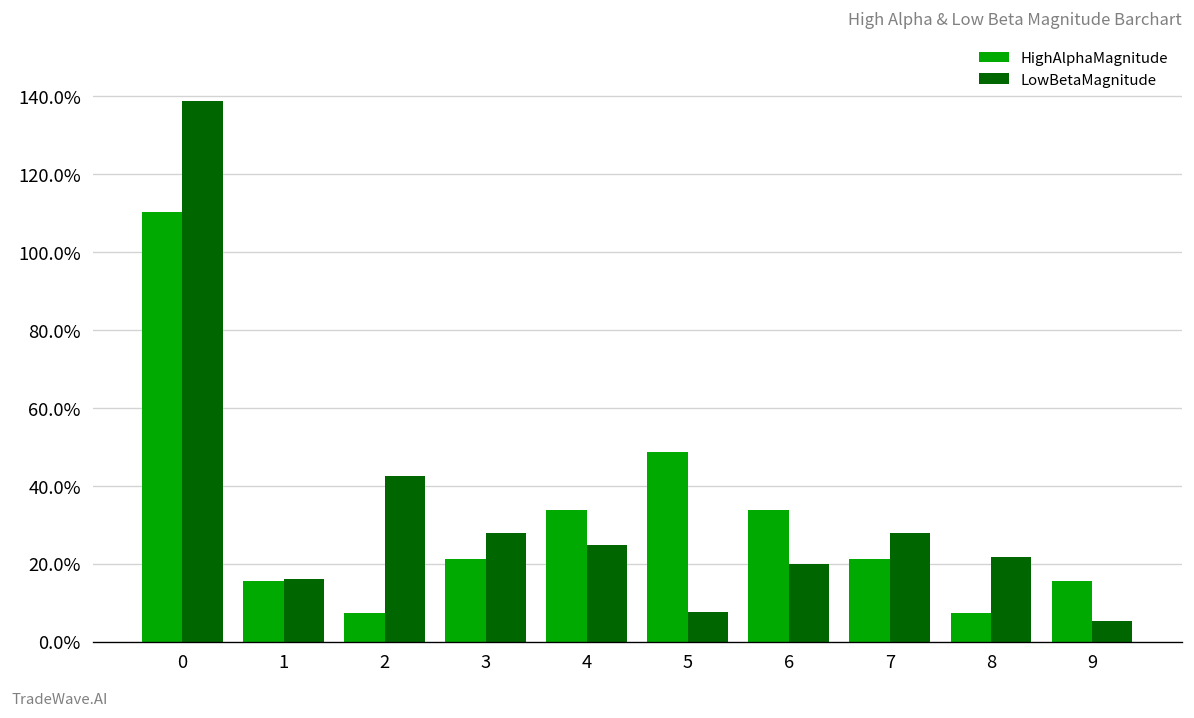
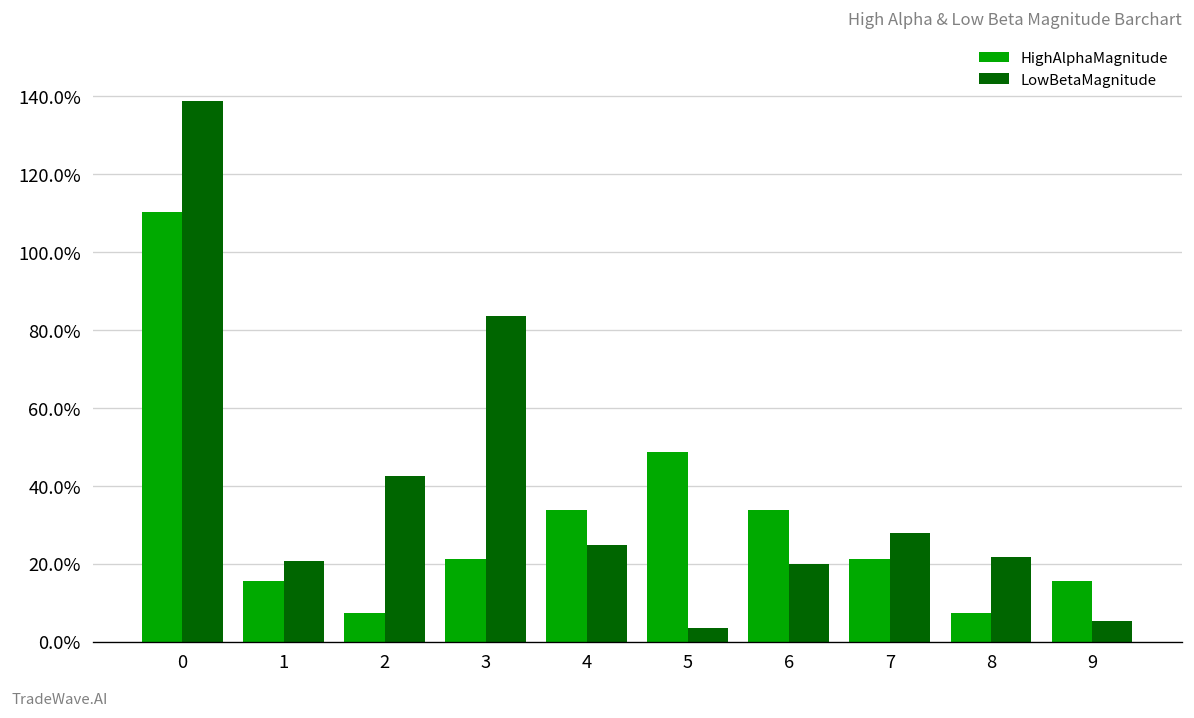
  {
    "HighAlphaMagnitude": {
      "0": "110%",
      "1": "16%",
      "2": "7%",
      "3": "21%",
      "4": "34%",
      "5": "49%",
      "6": "34%",
      "7": "21%",
      "8": "7%",
      "9": "16%"
    },
    "LowBetaMagnitude": {
      "0": "139%",
-     "1": "16%",
+     "1": "21%",
      "2": "43%",
-     "3": "28%",
+     "3": "83%",
      "4": "25%",
-     "5": "8%",
+     "5": "3%",
      "6": "20%",
      "7": "28%",
      "8": "22%",
      "9": "5%"
    }
  }
